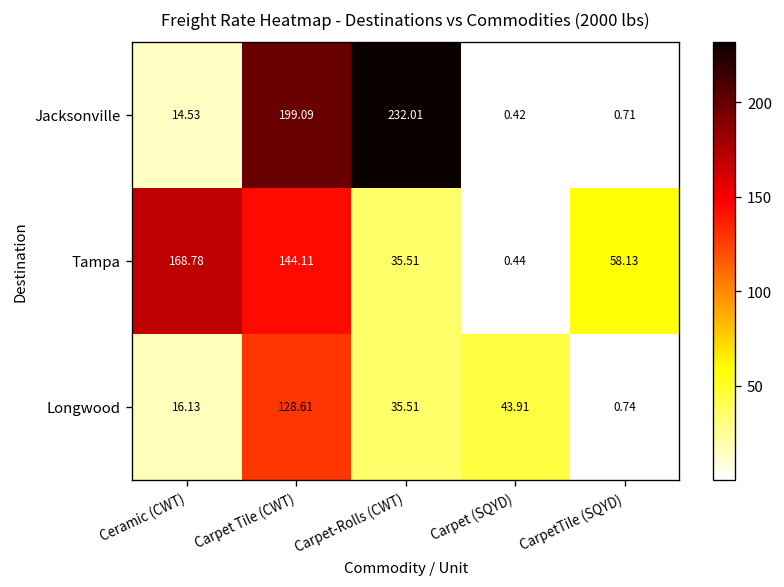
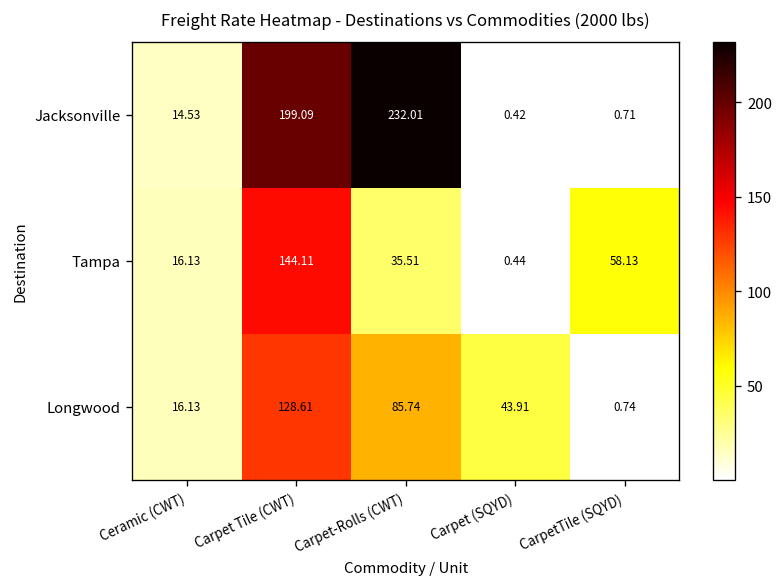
  {
    "Jacksonville": {
      "Ceramic (CWT)": 14.53,
      "Carpet Tile (CWT)": 199.09,
      "Carpet-Rolls (CWT)": 232.01,
      "Carpet (SQYD)": 0.42,
      "CarpetTile (SQYD)": 0.71
    },
    "Tampa": {
-     "Ceramic (CWT)": 168.78,
+     "Ceramic (CWT)": 16.13,
      "Carpet Tile (CWT)": 144.11,
      "Carpet-Rolls (CWT)": 35.51,
      "Carpet (SQYD)": 0.44,
      "CarpetTile (SQYD)": 58.13
    },
    "Longwood": {
      "Ceramic (CWT)": 16.13,
      "Carpet Tile (CWT)": 128.61,
-     "Carpet-Rolls (CWT)": 35.51,
+     "Carpet-Rolls (CWT)": 85.74,
      "Carpet (SQYD)": 43.91,
      "CarpetTile (SQYD)": 0.74
    }
  }
